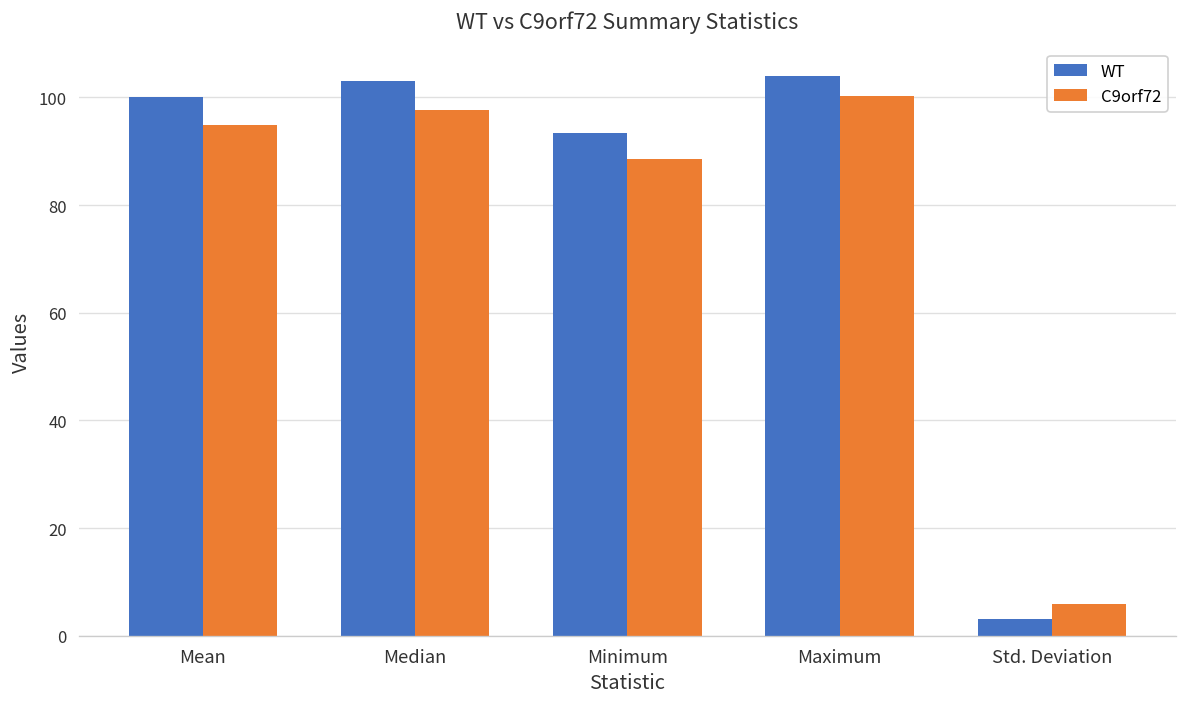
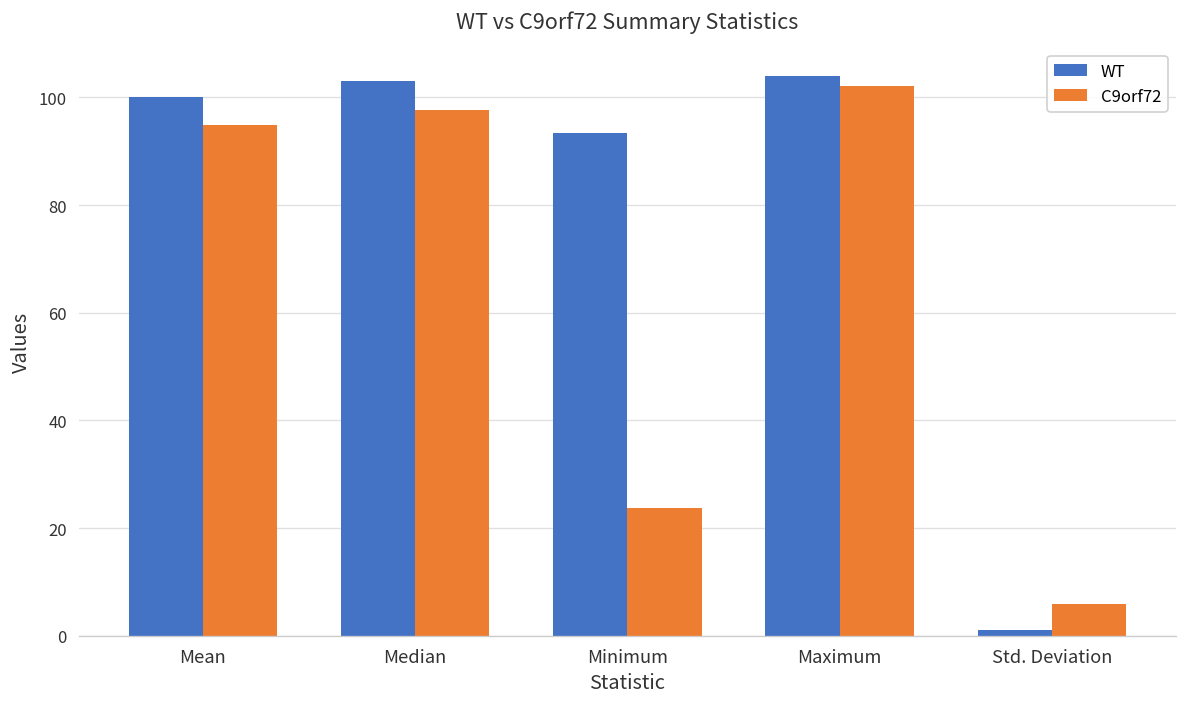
  {
    "WT": {
      "Mean": 100,
      "Median": 103,
      "Minimum": 93,
      "Maximum": 104,
-     "Std. Deviation": 3
+     "Std. Deviation": 1
    },
    "C9orf72": {
      "Mean": 95,
      "Median": 98,
-     "Minimum": 89,
-     "Maximum": 100,
+     "Minimum": 24,
+     "Maximum": 102,
      "Std. Deviation": 6
    }
  }
